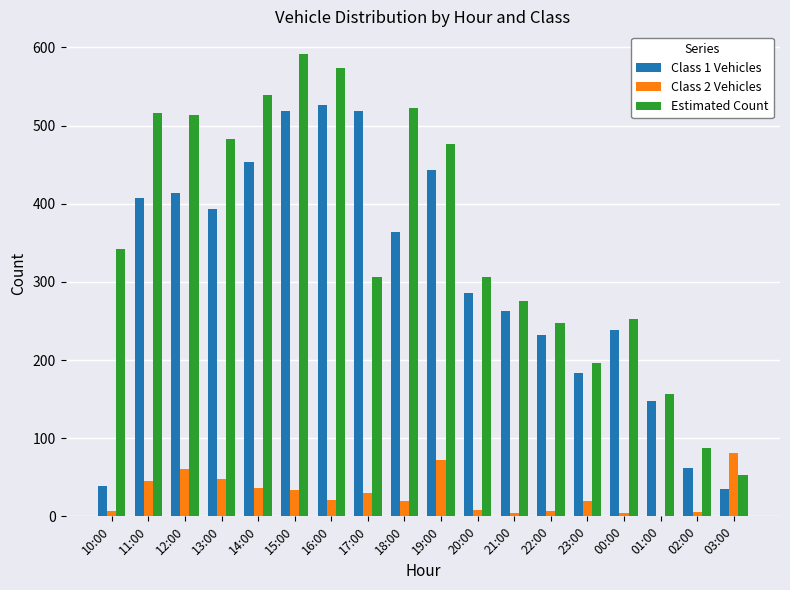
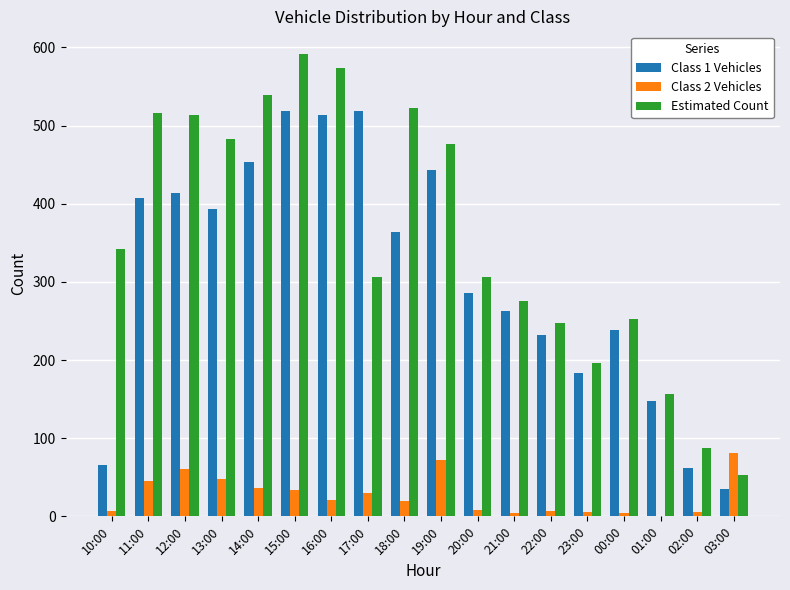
  {
    "Class 1 Vehicles": {
-     "10:00": 40,
+     "10:00": 70,
      "11:00": 410,
      "12:00": 410,
      "13:00": 390,
      "14:00": 450,
      "15:00": 520,
-     "16:00": 530,
+     "16:00": 510,
      "17:00": 520,
      "18:00": 360,
      "19:00": 440,
      "20:00": 290,
      "21:00": 260,
      "22:00": 230,
      "23:00": 180,
      "00:00": 240,
      "01:00": 150,
      "02:00": 60,
      "03:00": 40
    },
    "Class 2 Vehicles": {
      "10:00": 10,
      "11:00": 50,
      "12:00": 60,
      "13:00": 50,
      "14:00": 40,
      "15:00": 30,
      "16:00": 20,
      "17:00": 30,
      "18:00": 20,
      "19:00": 70,
      "20:00": 10,
      "21:00": 0,
      "22:00": 10,
-     "23:00": 20,
+     "23:00": 10,
      "00:00": 0,
      "02:00": 10,
      "03:00": 80
    },
    "Estimated Count": {
      "10:00": 340,
      "11:00": 520,
      "12:00": 510,
      "13:00": 480,
      "14:00": 540,
      "15:00": 590,
      "16:00": 570,
      "17:00": 310,
      "18:00": 520,
      "19:00": 480,
      "20:00": 310,
      "21:00": 280,
      "22:00": 250,
      "23:00": 200,
      "00:00": 250,
      "01:00": 160,
      "02:00": 90,
      "03:00": 50
    }
  }
